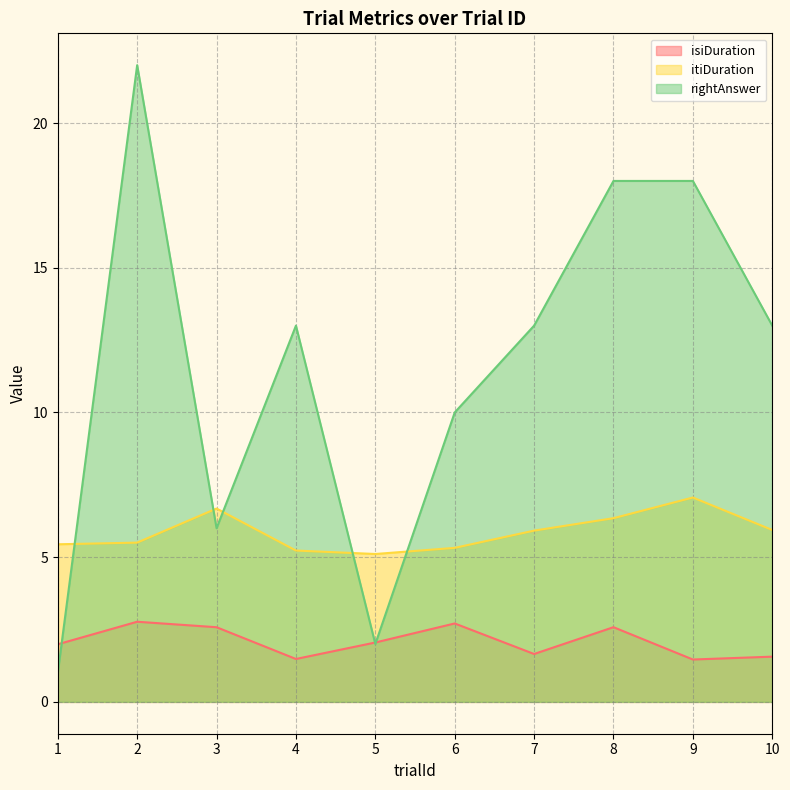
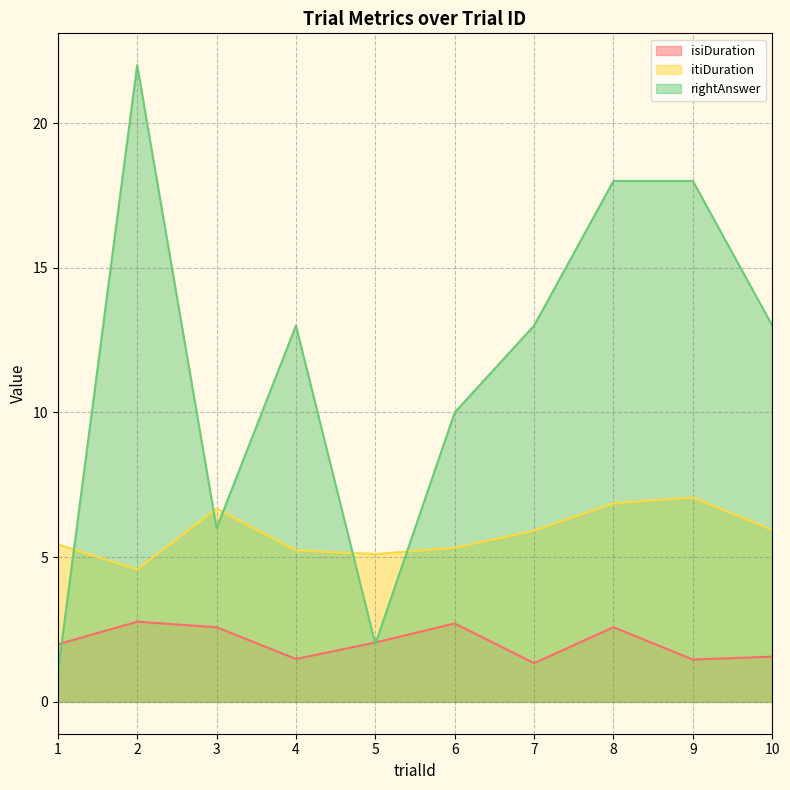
  {
    "isiDuration": {
      "1": 2.0,
      "2": 2.8,
      "3": 2.6,
      "4": 1.5,
      "6": 2.7,
-     "7": 1.7,
+     "7": 1.3,
      "8": 2.6,
      "9": 1.5,
      "10": 1.6
    },
    "itiDuration": {
      "1": 5.4,
-     "2": 5.5,
+     "2": 4.6,
      "3": 6.7,
      "4": 5.2,
      "5": 5.1,
      "6": 5.3,
      "7": 5.9,
-     "8": 6.3,
+     "8": 6.9,
      "9": 7.1,
      "10": 5.9
    },
    "rightAnswer": {
      "1": 1.0,
      "2": 22.0,
      "3": 6.0,
      "4": 13.0,
      "6": 10.0,
      "7": 13.0,
      "8": 18.0,
      "9": 18.0,
      "10": 13.0
    }
  }
